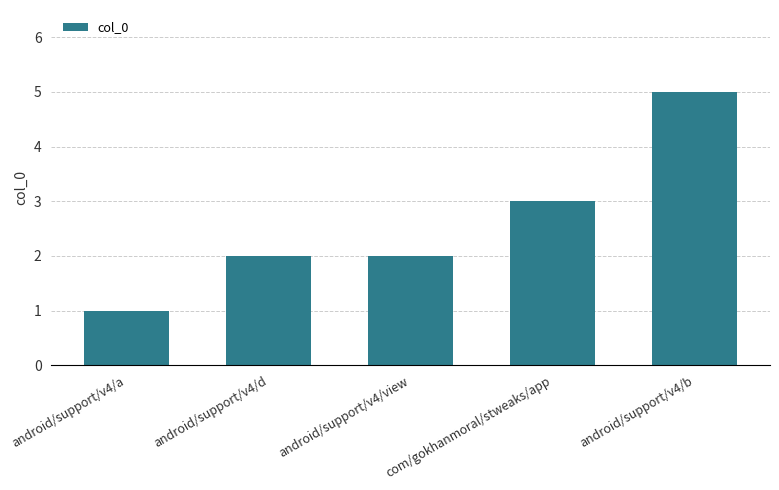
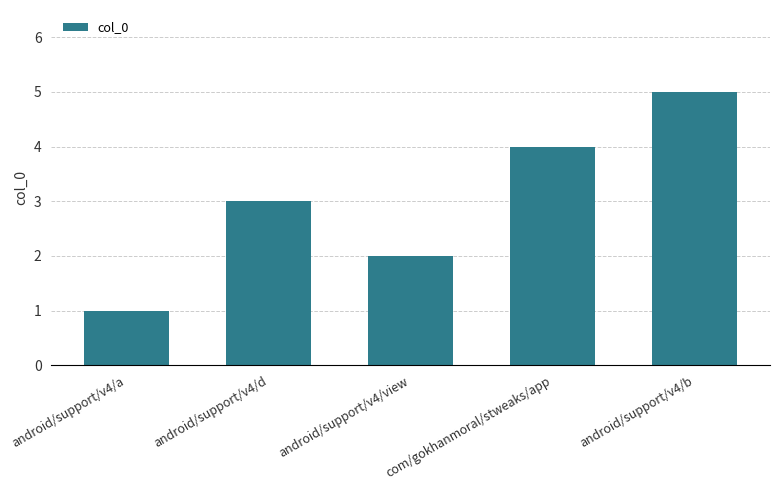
  {
    "android/support/v4/a": 1,
-   "android/support/v4/d": 2,
+   "android/support/v4/d": 3,
    "android/support/v4/view": 2,
-   "com/gokhanmoral/stweaks/app": 3,
+   "com/gokhanmoral/stweaks/app": 4,
    "android/support/v4/b": 5
  }
